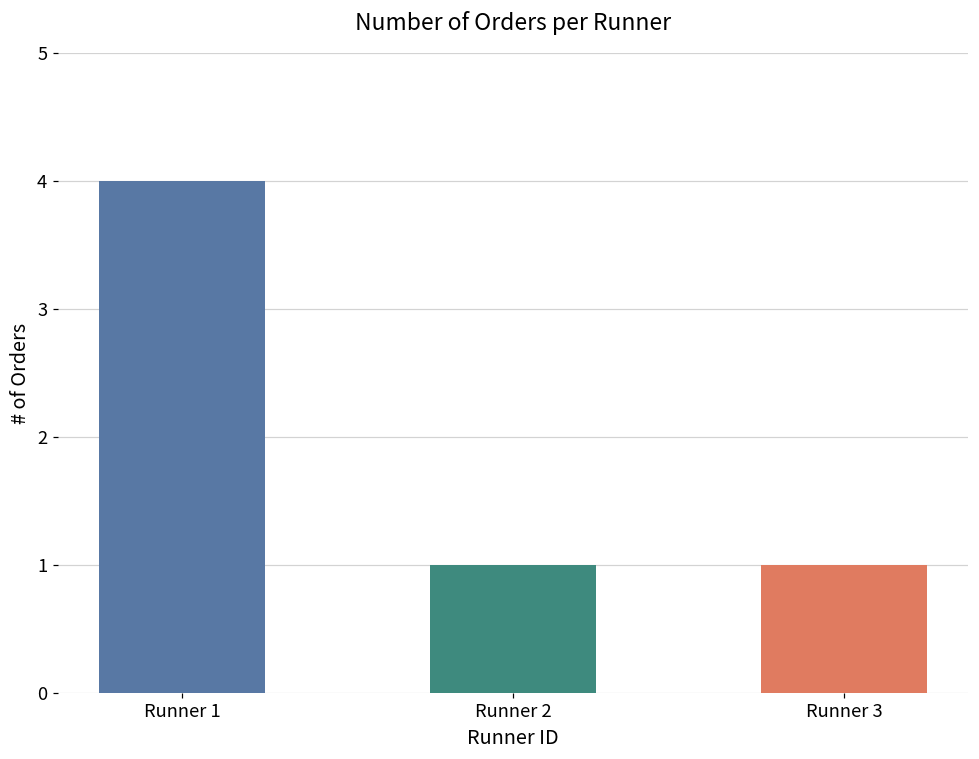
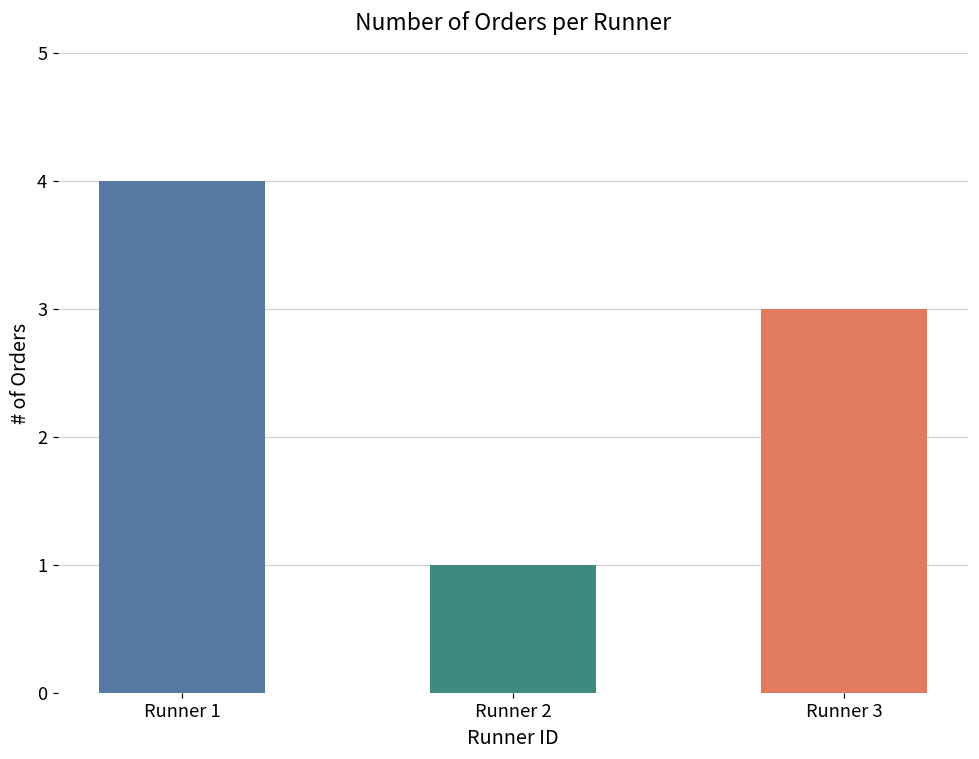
  {
    "Runner 1": 4,
    "Runner 2": 1,
-   "Runner 3": 1
+   "Runner 3": 3
  }
